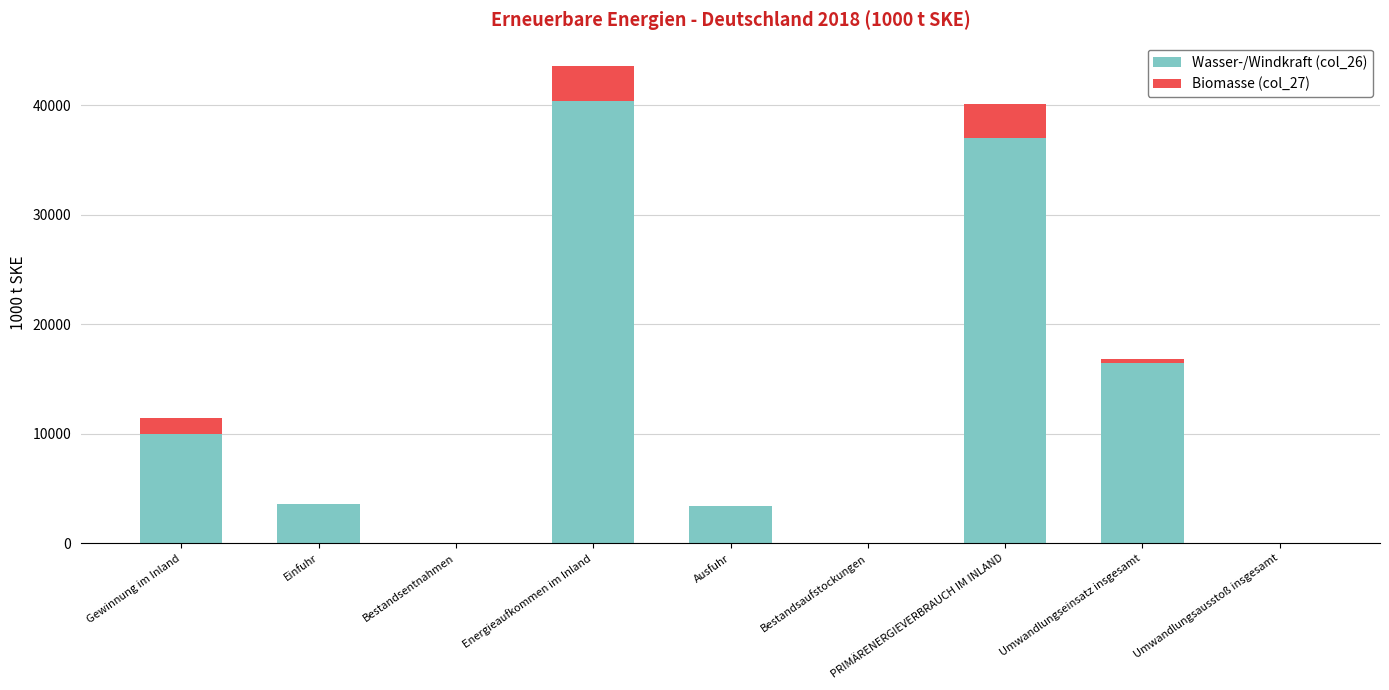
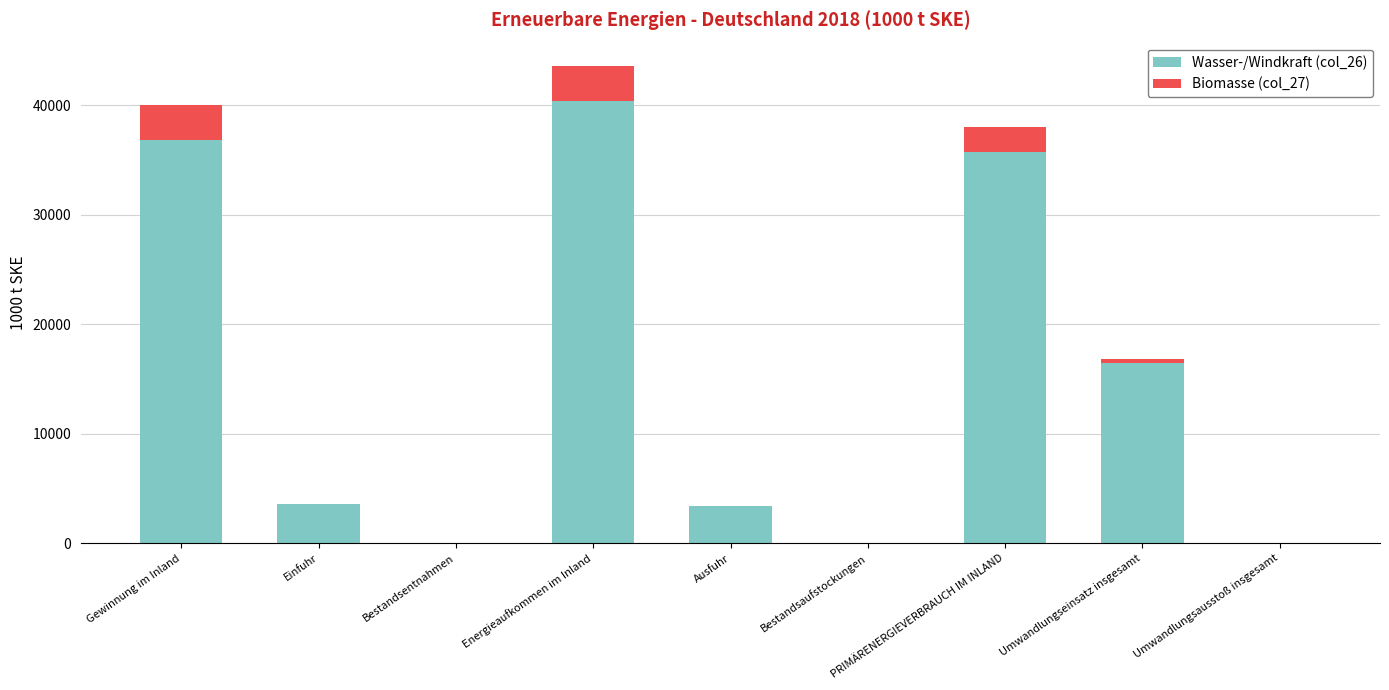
  {
    "Wasser-/Windkraft (col_26)": {
-     "Gewinnung im Inland": 10000,
+     "Gewinnung im Inland": 36800,
      "Einfuhr": 3600,
      "Bestandsentnahmen": 0,
      "Energieaufkommen im Inland": 40400,
      "Ausfuhr": 3400,
      "Bestandsaufstockungen": 0,
-     "PRIMÄRENERGIEVERBRAUCH IM INLAND": 37000,
+     "PRIMÄRENERGIEVERBRAUCH IM INLAND": 35700,
      "Umwandlungseinsatz insgesamt": 16500,
      "Umwandlungsausstoß insgesamt": 0
    },
    "Biomasse (col_27)": {
-     "Gewinnung im Inland": 1500,
+     "Gewinnung im Inland": 3200,
      "Einfuhr": 0,
      "Bestandsentnahmen": 0,
      "Energieaufkommen im Inland": 3200,
      "Ausfuhr": 0,
      "Bestandsaufstockungen": 0,
-     "PRIMÄRENERGIEVERBRAUCH IM INLAND": 3200,
+     "PRIMÄRENERGIEVERBRAUCH IM INLAND": 2300,
      "Umwandlungseinsatz insgesamt": 300,
      "Umwandlungsausstoß insgesamt": 0
    }
  }
